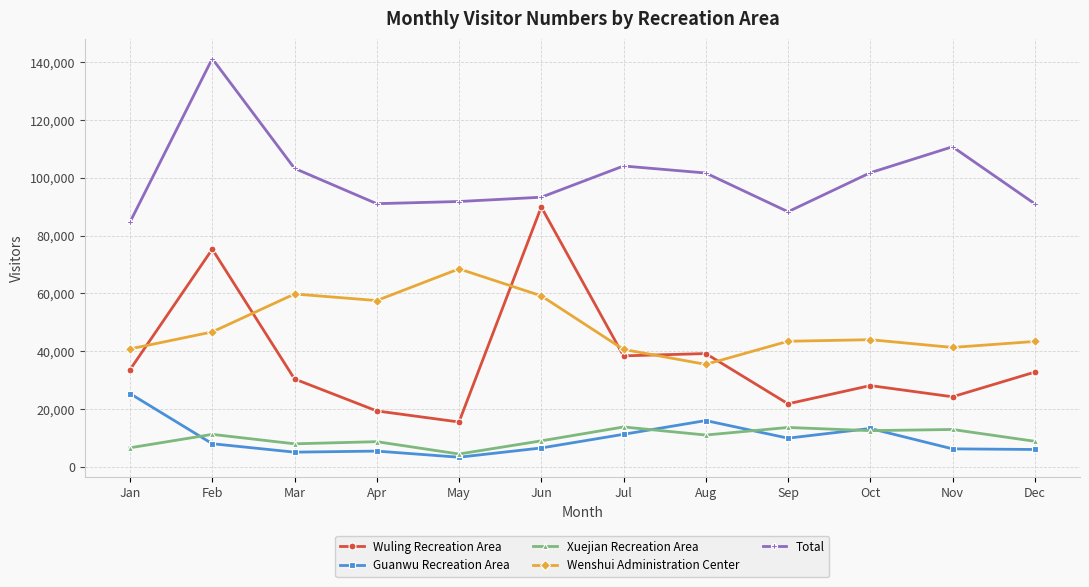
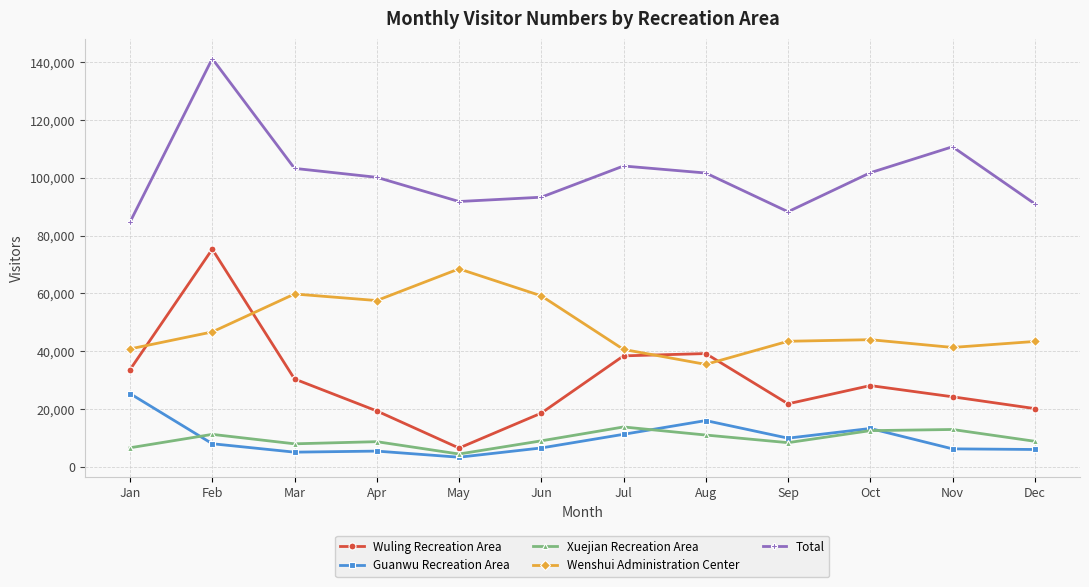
  {
    "Wuling Recreation Area": {
      "Jan": "34,000",
      "Feb": "75,000",
      "Mar": "30,000",
      "Apr": "19,000",
-     "May": "16,000",
-     "Jun": "90,000",
+     "May": "7,000",
+     "Jun": "19,000",
      "Jul": "38,000",
      "Aug": "39,000",
      "Sep": "22,000",
      "Oct": "28,000",
      "Nov": "24,000",
-     "Dec": "33,000"
+     "Dec": "20,000"
    },
    "Guanwu Recreation Area": {
      "Jan": "25,000",
      "Feb": "8,000",
      "Mar": "5,000",
      "Apr": "5,000",
      "May": "3,000",
      "Jun": "7,000",
      "Jul": "11,000",
      "Aug": "16,000",
      "Sep": "10,000",
      "Nov": "6,000",
      "Dec": "6,000"
    },
    "Xuejian Recreation Area": {
      "Jan": "7,000",
      "Feb": "11,000",
      "Mar": "8,000",
      "Apr": "9,000",
      "May": "4,000",
      "Jun": "9,000",
      "Jul": "14,000",
      "Aug": "11,000",
-     "Sep": "14,000",
+     "Sep": "8,000",
      "Nov": "13,000",
      "Dec": "9,000"
    },
    "Wenshui Administration Center": {
      "Jan": "41,000",
      "Feb": "47,000",
      "Mar": "60,000",
      "Apr": "58,000",
      "May": "69,000",
      "Jun": "59,000",
      "Jul": "41,000",
      "Aug": "35,000",
      "Sep": "43,000",
      "Oct": "44,000",
      "Nov": "41,000",
      "Dec": "43,000"
    },
    "Total": {
      "Jan": "85,000",
      "Feb": "141,000",
      "Mar": "103,000",
-     "Apr": "91,000",
+     "Apr": "100,000",
      "May": "92,000",
      "Jun": "93,000",
      "Jul": "104,000",
      "Aug": "102,000",
      "Sep": "88,000",
      "Oct": "102,000",
      "Nov": "111,000",
      "Dec": "91,000"
    }
  }
